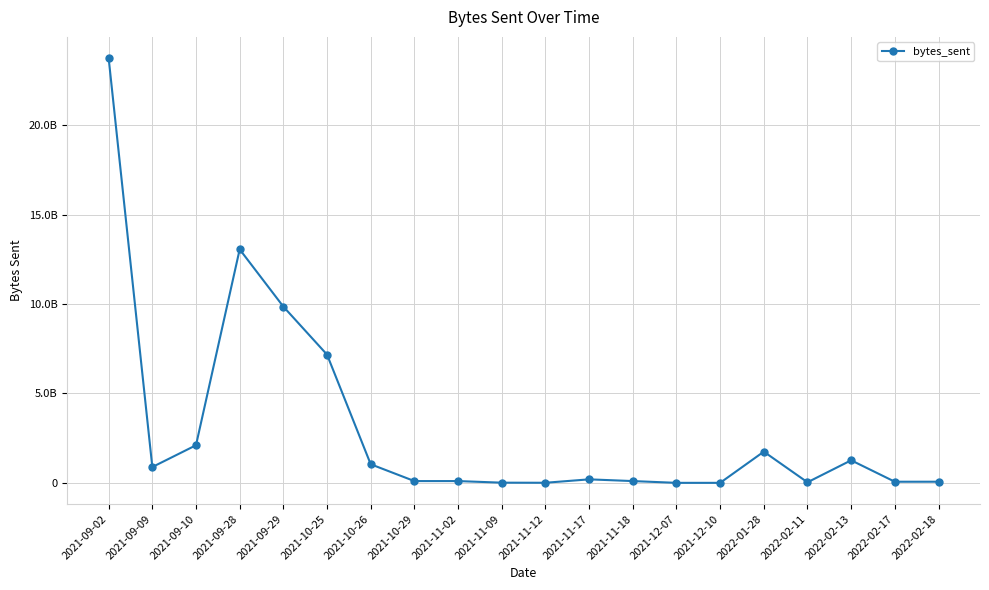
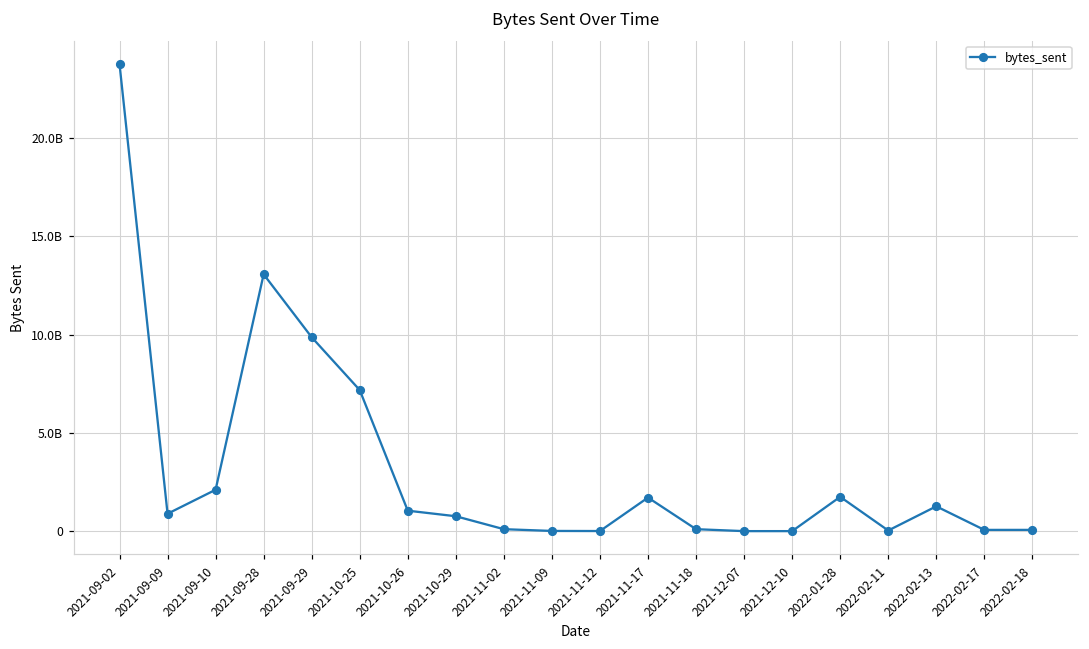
  {
    "2021-09-02": 23800000000,
    "2021-09-09": 900000000,
    "2021-09-10": 2100000000,
    "2021-09-28": 13100000000,
    "2021-09-29": 9900000000,
    "2021-10-25": 7200000000,
    "2021-10-26": 1000000000,
-   "2021-10-29": 100000000,
+   "2021-10-29": 800000000,
    "2021-11-02": 100000000,
    "2021-11-09": 0,
    "2021-11-12": 0,
-   "2021-11-17": 200000000,
+   "2021-11-17": 1700000000,
    "2021-11-18": 100000000,
    "2021-12-07": 0,
    "2021-12-10": 0,
    "2022-01-28": 1700000000,
    "2022-02-11": 0,
    "2022-02-13": 1300000000,
    "2022-02-17": 100000000,
    "2022-02-18": 100000000
  }
